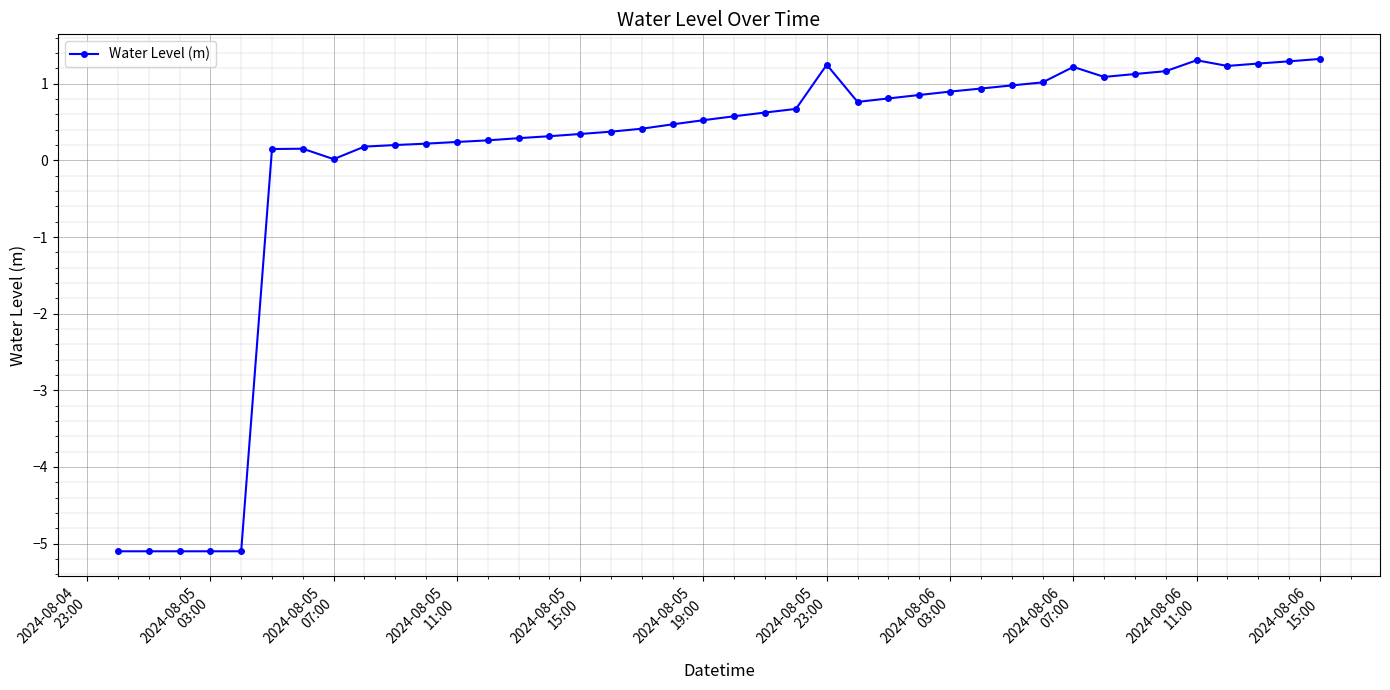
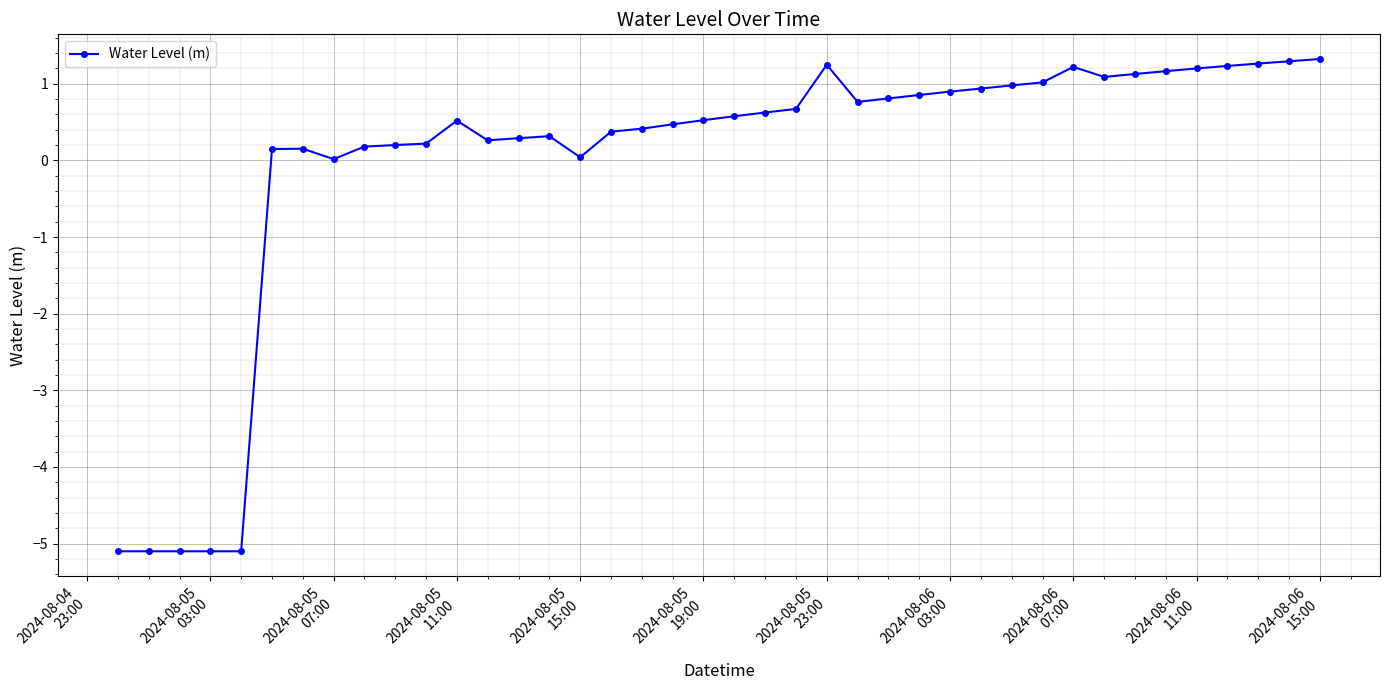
  {
    "2024-08-05 03:00": -5.1,
    "2024-08-05 07:00": 0.0,
-   "2024-08-05 11:00": 0.2,
-   "2024-08-05 15:00": 0.3,
+   "2024-08-05 11:00": 0.5,
+   "2024-08-05 15:00": 0.0,
    "2024-08-05 19:00": 0.5,
    "2024-08-05 23:00": 1.2,
    "2024-08-06 03:00": 0.9,
    "2024-08-06 07:00": 1.2,
-   "2024-08-06 11:00": 1.3,
+   "2024-08-06 11:00": 1.2,
    "2024-08-06 15:00": 1.3
  }
